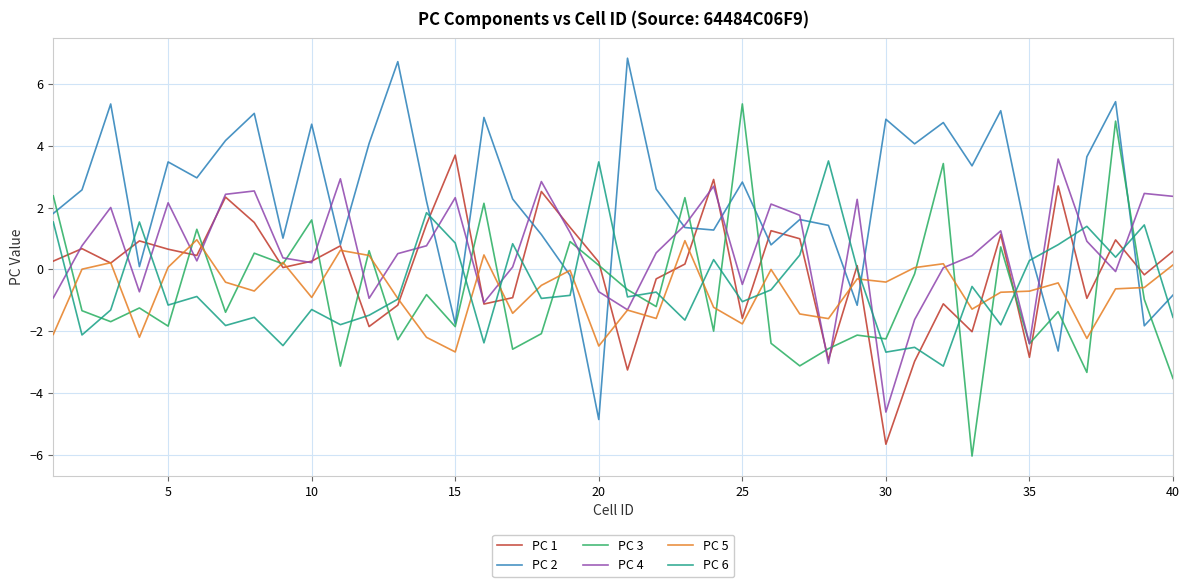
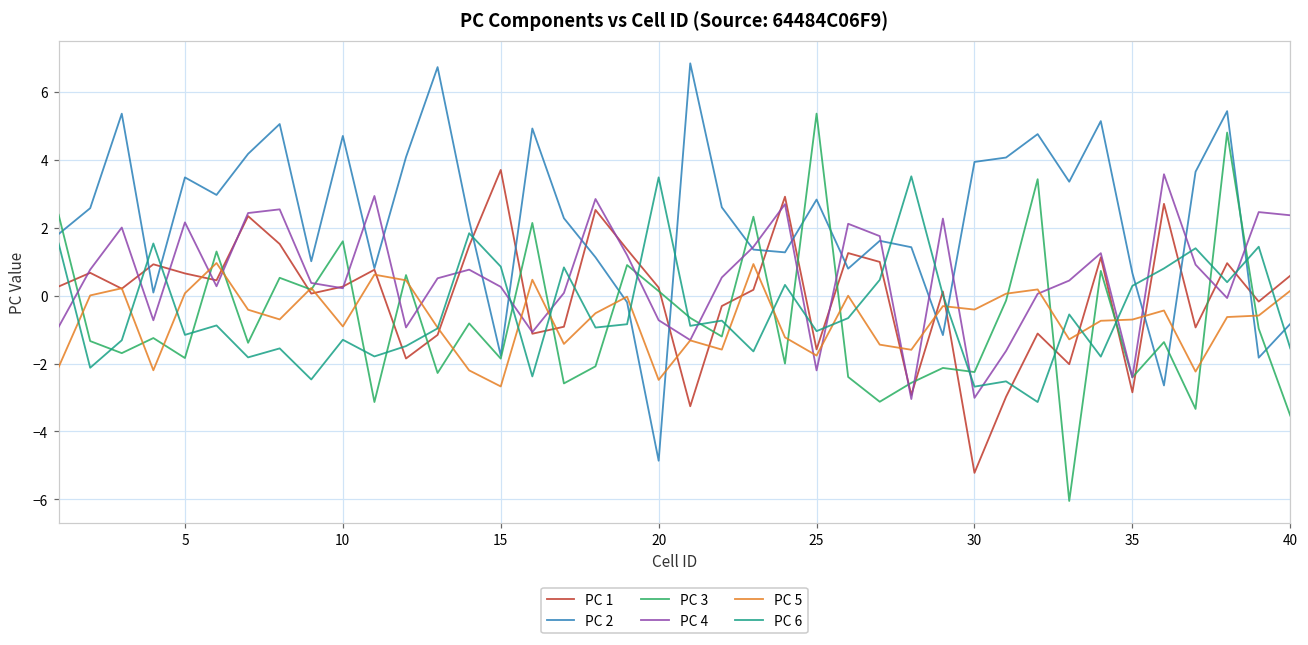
  {
    "PC 1": {
      "5": 0.7,
      "15": 3.7,
      "20": 0.2,
      "25": -1.6,
-     "30": -5.7,
+     "30": -5.2,
      "35": -2.8,
      "40": 0.6
    },
    "PC 2": {
      "5": 3.5,
      "10": 4.7,
      "15": -1.8,
      "20": -4.9,
      "25": 2.8,
-     "30": 4.9,
+     "30": 3.9,
      "35": 0.7,
      "40": -0.8
    },
    "PC 4": {
      "5": 2.2,
-     "15": 2.3,
+     "15": 0.3,
      "20": -0.7,
-     "25": -0.5,
-     "30": -4.6,
+     "25": -2.2,
+     "30": -3.0,
      "40": 2.4
    },
    "PC 5": {
      "5": 0.1,
      "10": -0.9,
      "15": -2.7,
      "20": -2.5,
      "25": -1.8,
      "30": -0.4,
      "35": -0.7,
      "40": 0.1
    }
  }
